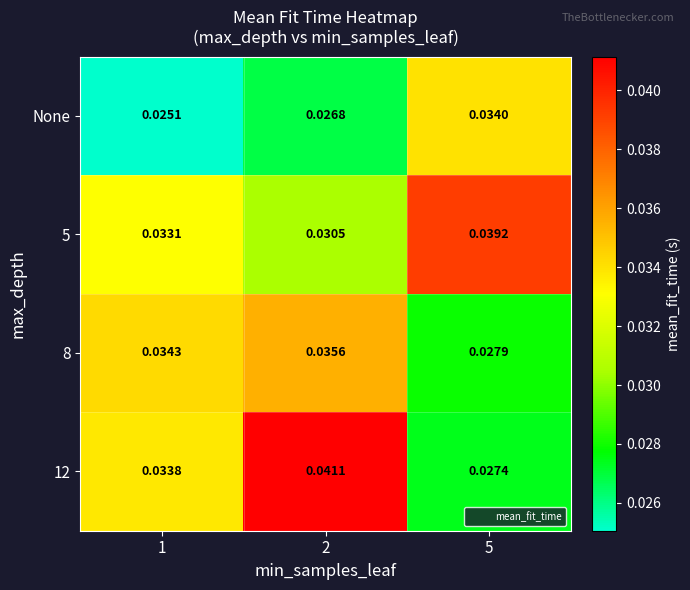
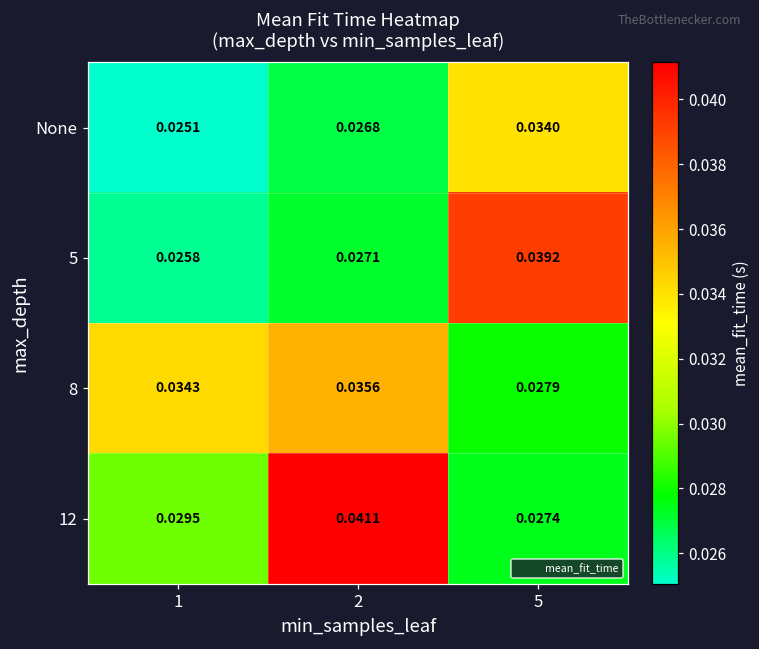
  {
    "None": {
      "1": 0.0251,
      "2": 0.0268,
      "5": 0.0340
    },
    "5": {
-     "1": 0.0331,
-     "2": 0.0305,
+     "1": 0.0258,
+     "2": 0.0271,
      "5": 0.0392
    },
    "8": {
      "1": 0.0343,
      "2": 0.0356,
      "5": 0.0279
    },
    "12": {
-     "1": 0.0338,
+     "1": 0.0295,
      "2": 0.0411,
      "5": 0.0274
    }
  }
